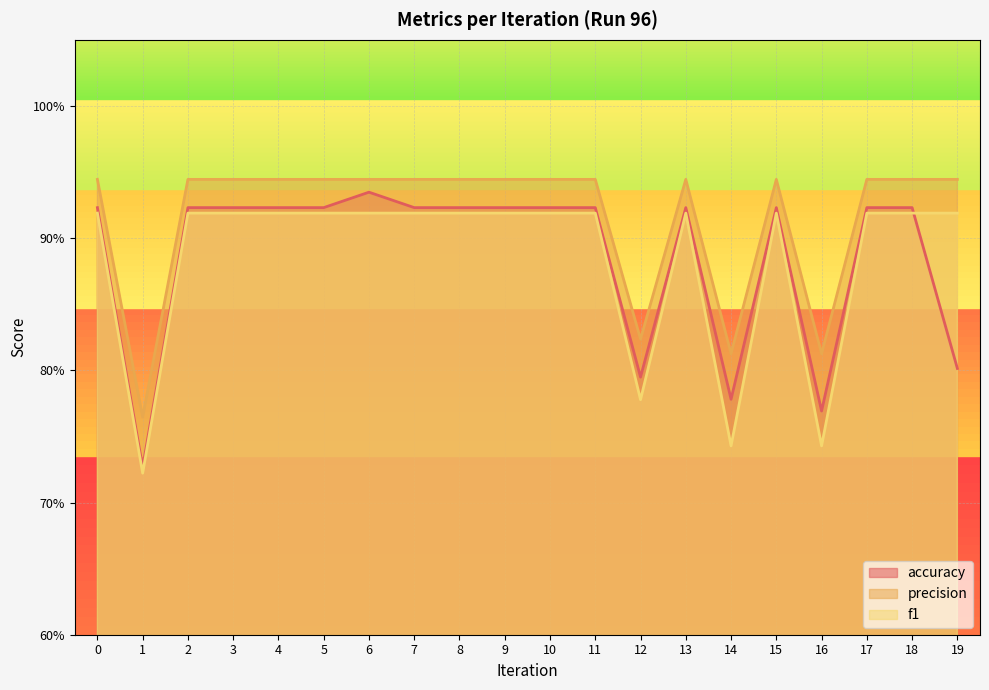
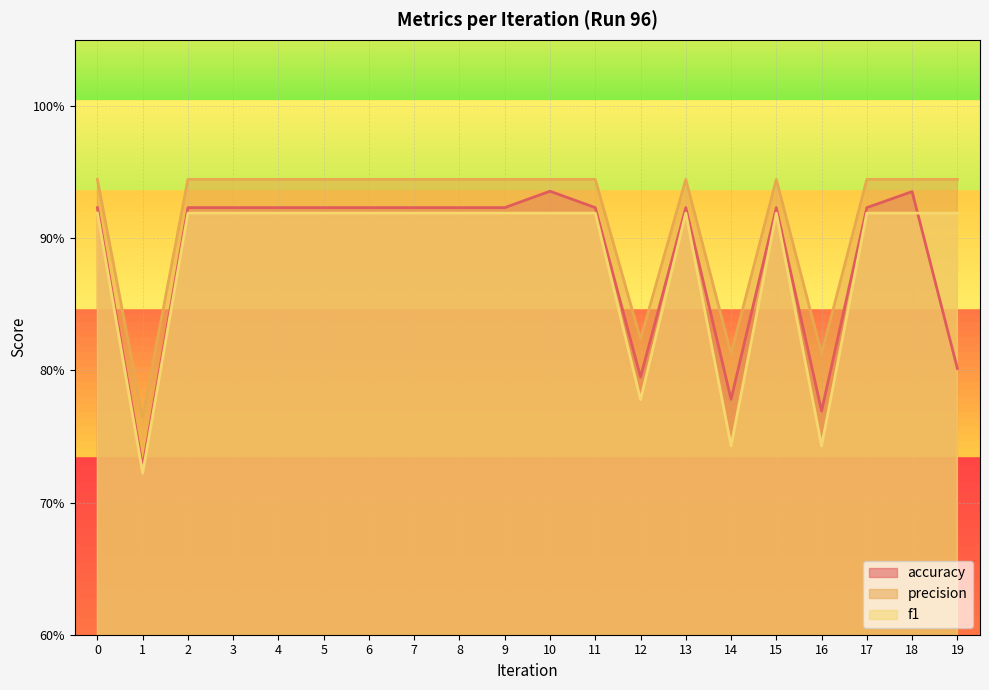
  {
    "accuracy": {
      "0": "92.3%",
      "1": "72.7%",
      "2": "92.3%",
      "3": "92.3%",
      "4": "92.3%",
      "5": "92.3%",
-     "6": "93.5%",
+     "6": "92.3%",
      "7": "92.3%",
      "8": "92.3%",
      "9": "92.3%",
-     "10": "92.3%",
+     "10": "93.5%",
      "11": "92.3%",
      "12": "79.5%",
      "13": "92.3%",
      "14": "77.8%",
      "15": "92.3%",
      "16": "76.9%",
      "17": "92.3%",
-     "18": "92.3%",
+     "18": "93.5%",
      "19": "80.1%"
    }
  }
